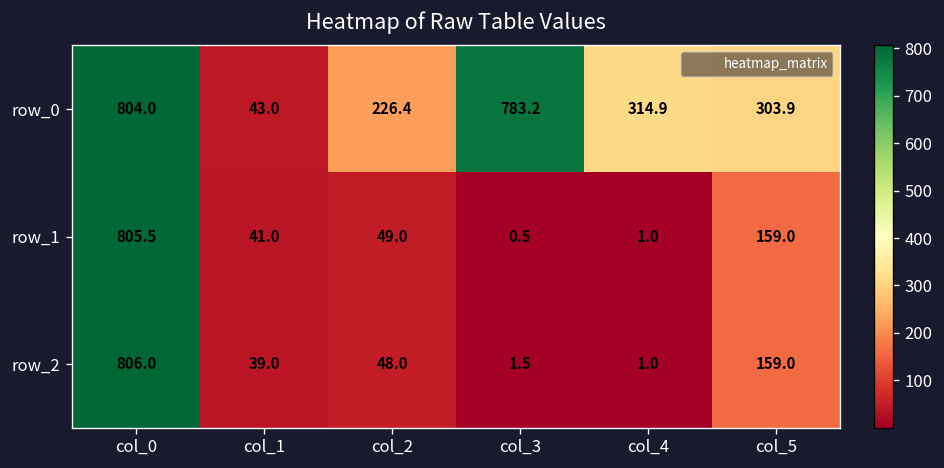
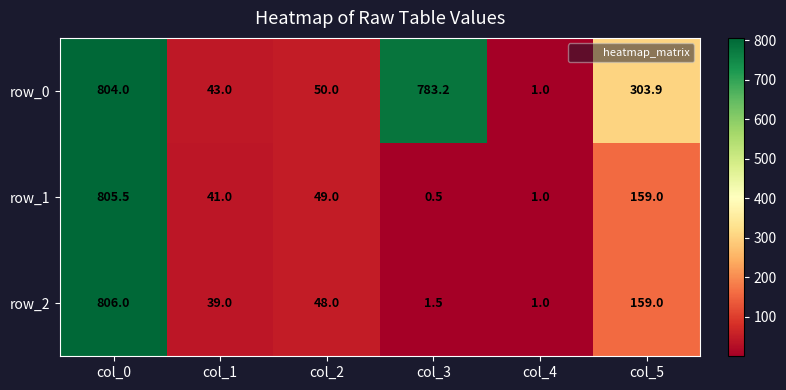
  {
    "row_0": {
      "col_0": 804.0,
      "col_1": 43.0,
-     "col_2": 226.4,
+     "col_2": 50.0,
      "col_3": 783.2,
-     "col_4": 314.9,
+     "col_4": 1.0,
      "col_5": 303.9
    },
    "row_1": {
      "col_0": 805.5,
      "col_1": 41.0,
      "col_2": 49.0,
      "col_3": 0.5,
      "col_4": 1.0,
      "col_5": 159.0
    },
    "row_2": {
      "col_0": 806.0,
      "col_1": 39.0,
      "col_2": 48.0,
      "col_3": 1.5,
      "col_4": 1.0,
      "col_5": 159.0
    }
  }
